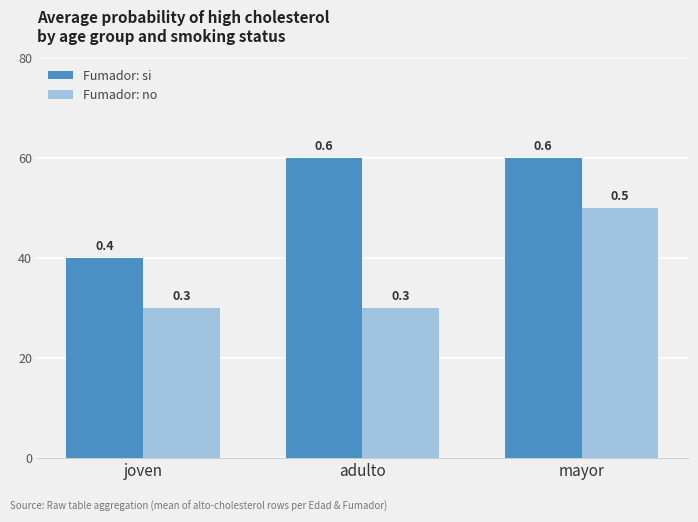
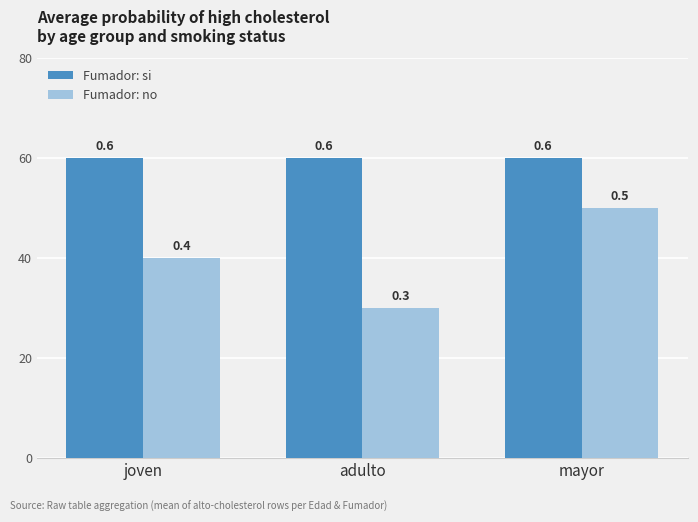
  {
    "Fumador: si": {
-     "joven": 0.4,
+     "joven": 0.6,
      "adulto": 0.6,
      "mayor": 0.6
    },
    "Fumador: no": {
-     "joven": 0.3,
+     "joven": 0.4,
      "adulto": 0.3,
      "mayor": 0.5
    }
  }
